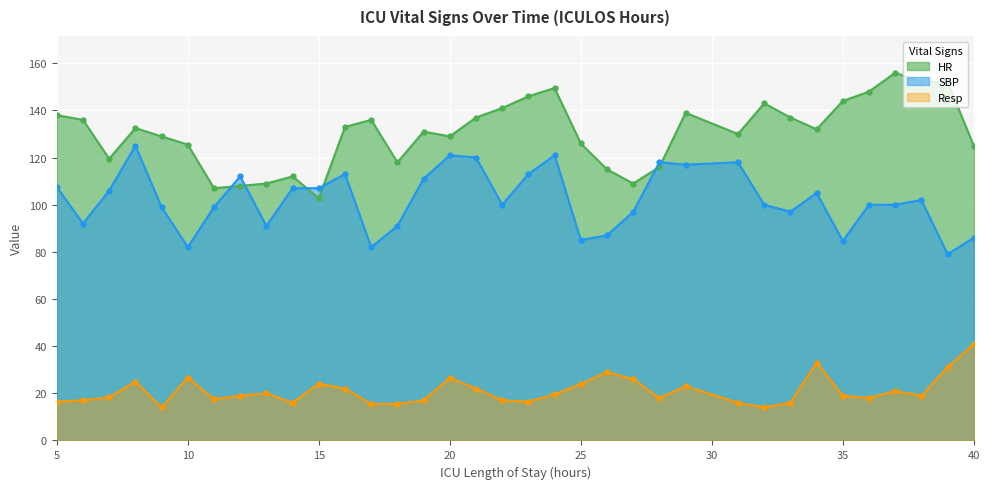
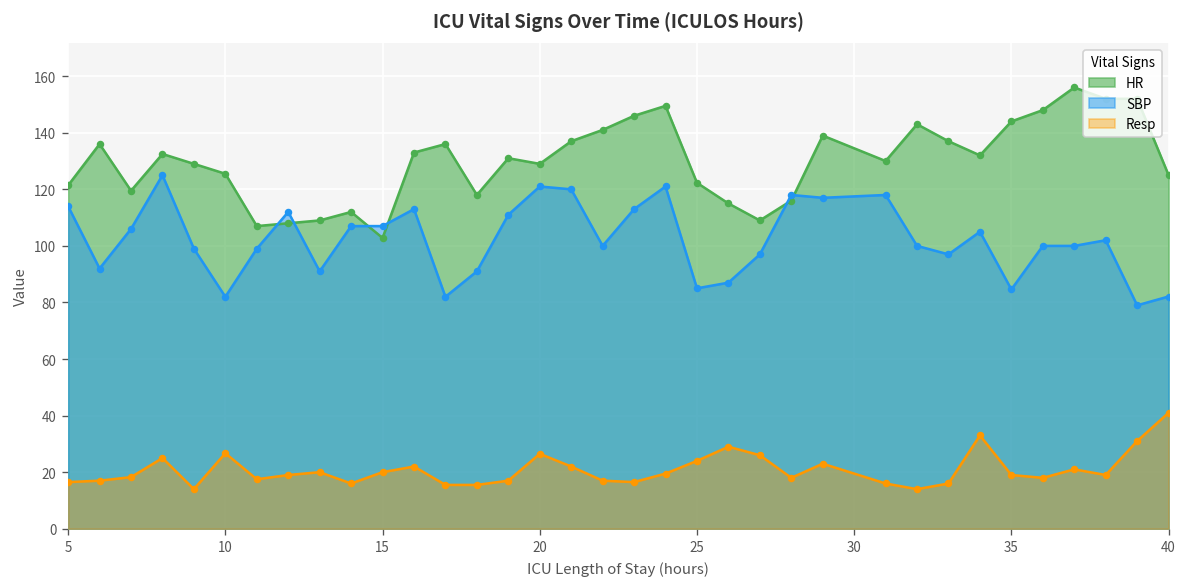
  {
    "HR": {
-     "5": 138,
+     "5": 121,
      "10": 126,
      "15": 103,
      "20": 129,
-     "25": 126,
+     "25": 122,
      "35": 144,
      "40": 125
    },
    "SBP": {
-     "5": 108,
+     "5": 114,
      "10": 82,
      "15": 107,
      "20": 121,
      "25": 85,
      "35": 85,
-     "40": 86
+     "40": 82
    },
    "Resp": {
      "5": 17,
      "10": 27,
-     "15": 24,
+     "15": 20,
      "20": 27,
      "25": 24,
      "35": 19,
      "40": 41
    }
  }
